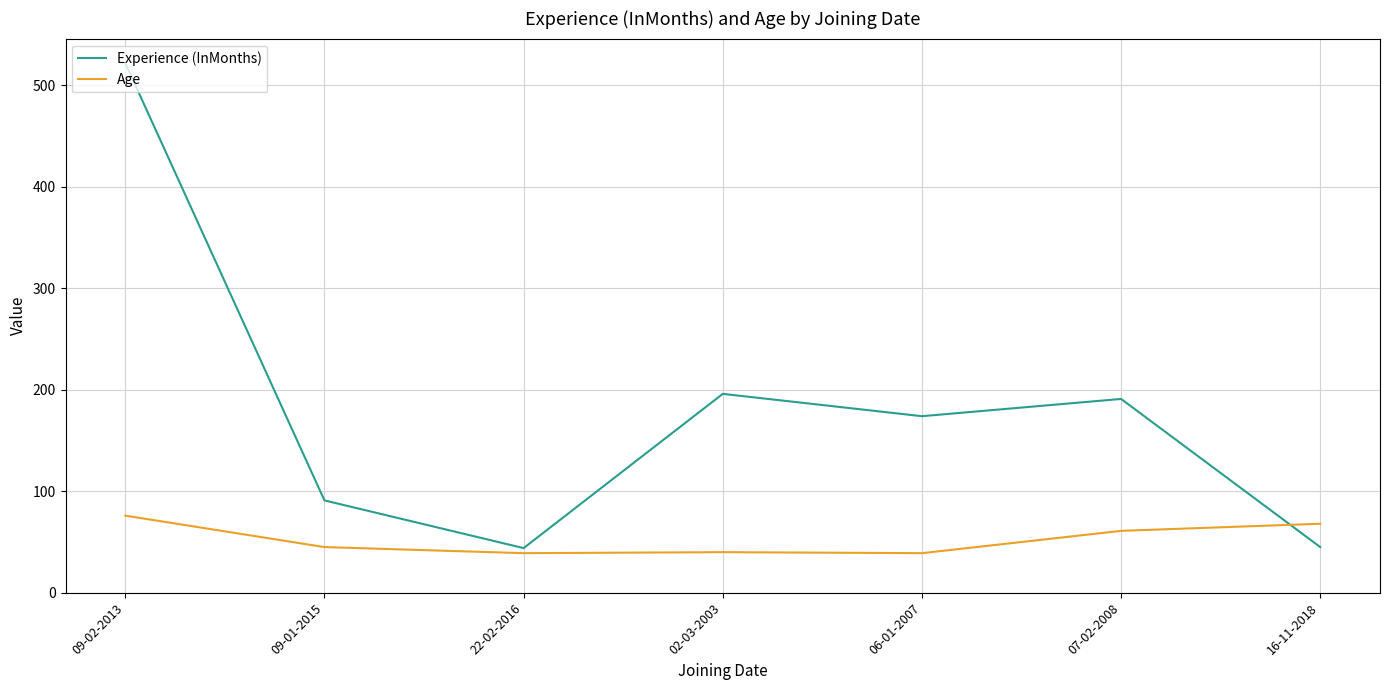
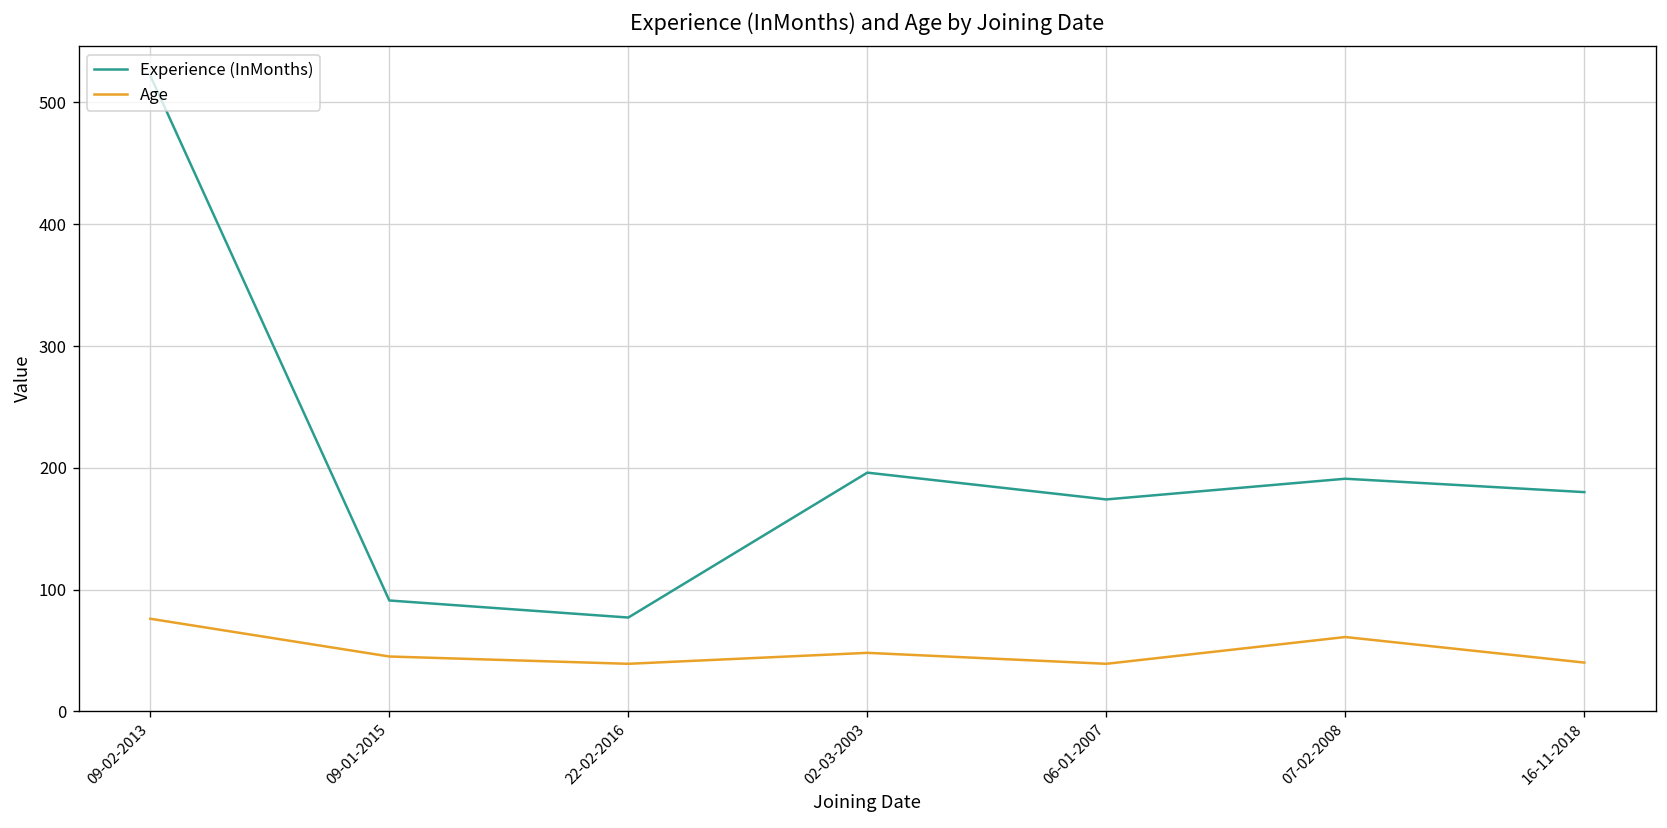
  {
    "Experience (InMonths)": {
      "09-01-2015": 91,
-     "22-02-2016": 44,
+     "22-02-2016": 77,
      "02-03-2003": 196,
      "06-01-2007": 174,
      "07-02-2008": 191,
-     "16-11-2018": 45
+     "16-11-2018": 180
    },
    "Age": {
      "09-02-2013": 76,
      "09-01-2015": 45,
      "22-02-2016": 39,
-     "02-03-2003": 40,
+     "02-03-2003": 48,
      "06-01-2007": 39,
      "07-02-2008": 61,
-     "16-11-2018": 68
+     "16-11-2018": 40
    }
  }
